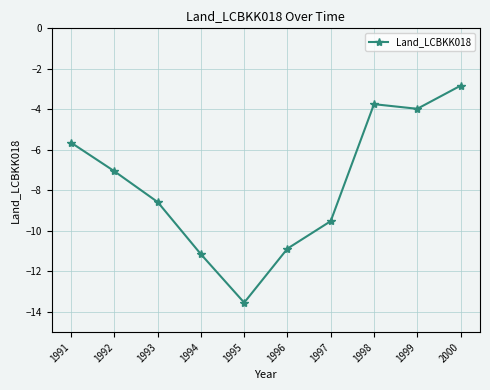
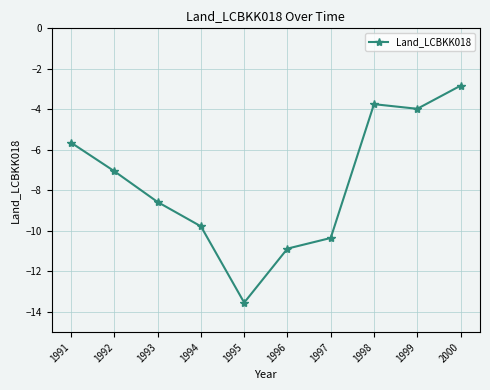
  {
    "1991": -5.6,
    "1992": -7.1,
    "1993": -8.6,
-   "1994": -11.2,
+   "1994": -9.8,
    "1995": -13.5,
    "1996": -10.9,
-   "1997": -9.5,
+   "1997": -10.3,
    "1998": -3.7,
    "1999": -4.0,
    "2000": -2.8
  }
